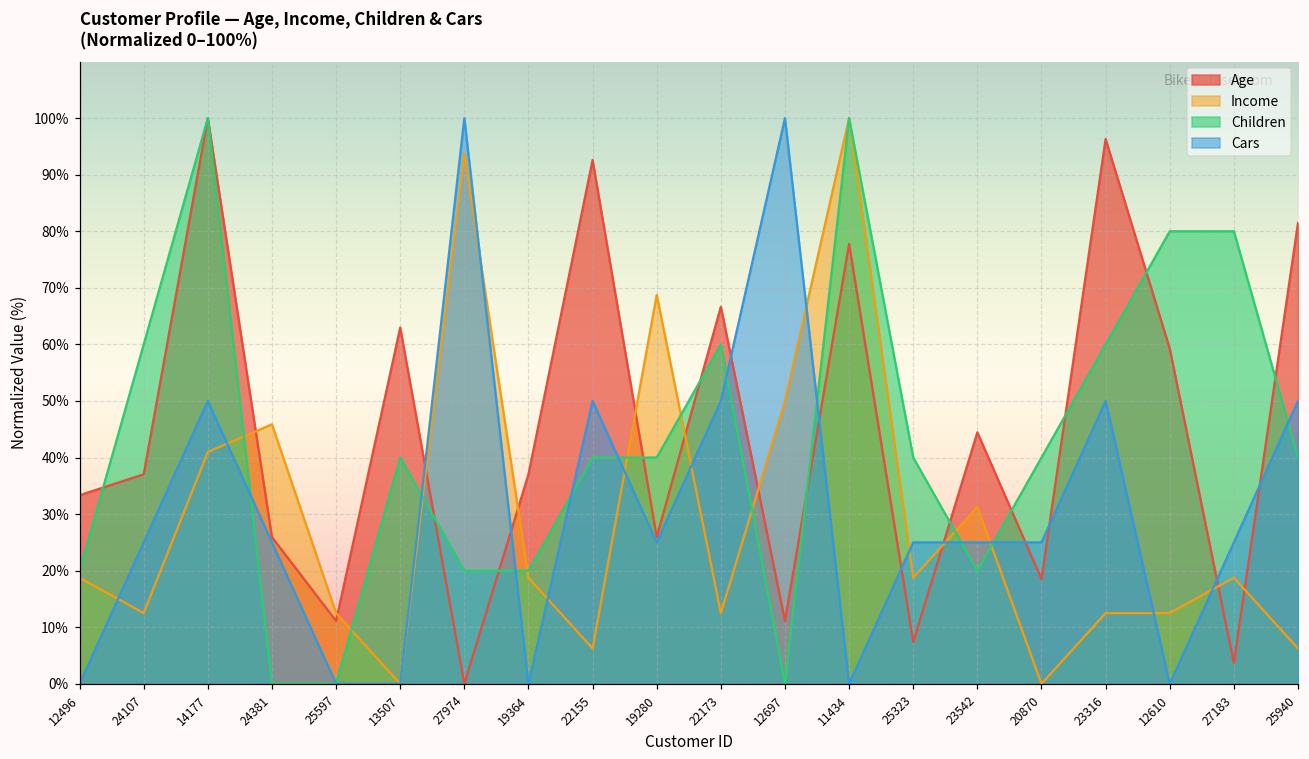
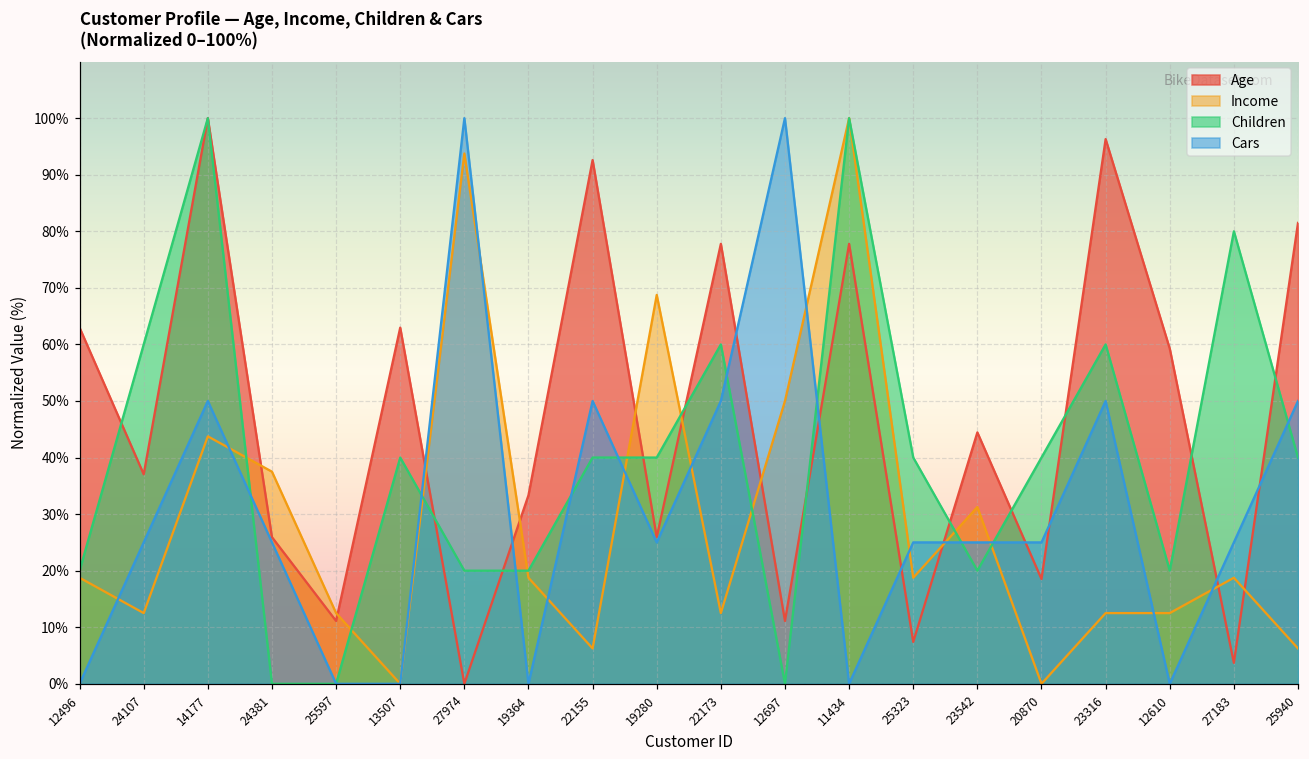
  {
    "Age": {
-     "12496": "33%",
+     "12496": "63%",
      "24107": "37%",
      "24381": "26%",
      "25597": "11%",
      "13507": "63%",
      "27974": "0%",
-     "19364": "37%",
+     "19364": "33%",
      "22155": "93%",
      "19280": "26%",
-     "22173": "67%",
+     "22173": "78%",
      "12697": "11%",
      "11434": "78%",
      "25323": "7%",
      "23542": "44%",
      "20870": "19%",
      "23316": "96%",
      "12610": "59%",
      "27183": "4%",
      "25940": "81%"
    },
    "Income": {
      "12496": "19%",
      "24107": "13%",
-     "14177": "41%",
-     "24381": "46%",
+     "14177": "44%",
+     "24381": "38%",
      "25597": "13%",
      "27974": "94%",
      "19364": "19%",
      "22155": "6%",
      "19280": "69%",
      "22173": "13%",
      "12697": "50%",
      "25323": "19%",
      "23542": "31%",
      "20870": "0%",
      "23316": "13%",
      "12610": "13%",
      "27183": "19%",
      "25940": "6%"
    },
    "Children": {
      "12496": "20%",
      "24107": "60%",
      "24381": "0%",
      "13507": "40%",
      "27974": "20%",
      "19364": "20%",
      "22155": "40%",
      "19280": "40%",
      "22173": "60%",
      "12697": "0%",
      "25323": "40%",
      "23542": "20%",
      "20870": "40%",
      "23316": "60%",
-     "12610": "80%",
+     "12610": "20%",
      "27183": "80%",
      "25940": "40%"
    },
    "Cars": {
      "12496": "0%",
      "24107": "25%",
      "14177": "50%",
      "24381": "25%",
      "27974": "100%",
      "19364": "0%",
      "22155": "50%",
      "19280": "25%",
      "22173": "50%",
      "12697": "100%",
      "11434": "0%",
      "25323": "25%",
      "23542": "25%",
      "20870": "25%",
      "23316": "50%",
      "12610": "0%",
      "27183": "25%",
      "25940": "50%"
    }
  }
